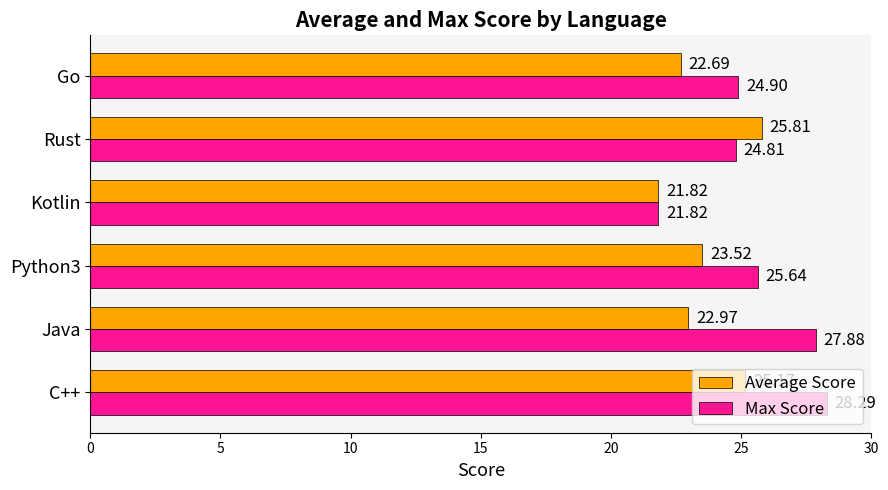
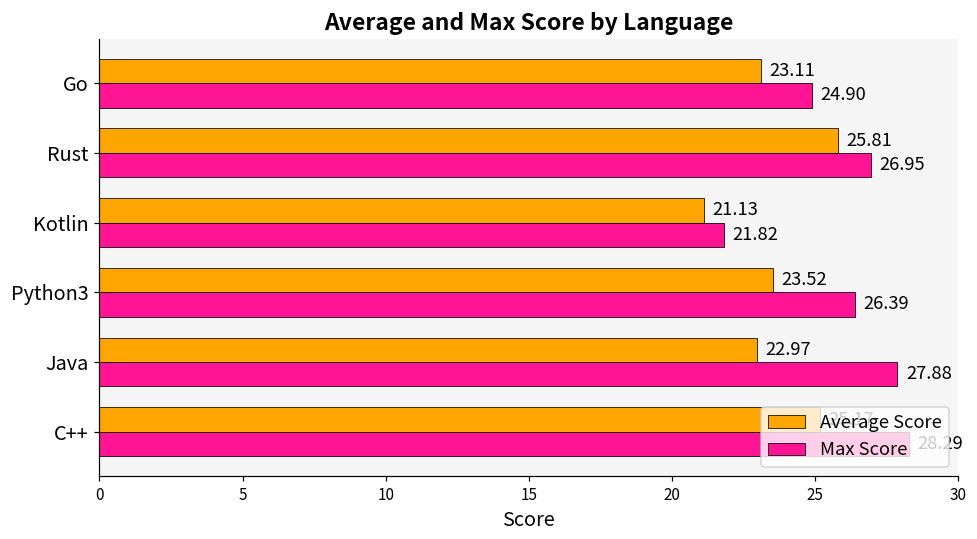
  {
    "Average Score": {
-     "Go": 22.69,
+     "Go": 23.11,
      "Rust": 25.81,
-     "Kotlin": 21.82,
+     "Kotlin": 21.13,
      "Python3": 23.52,
      "Java": 22.97
    },
    "Max Score": {
      "Go": 24.90,
-     "Rust": 24.81,
+     "Rust": 26.95,
      "Kotlin": 21.82,
-     "Python3": 25.64,
+     "Python3": 26.39,
      "Java": 27.88
    }
  }
